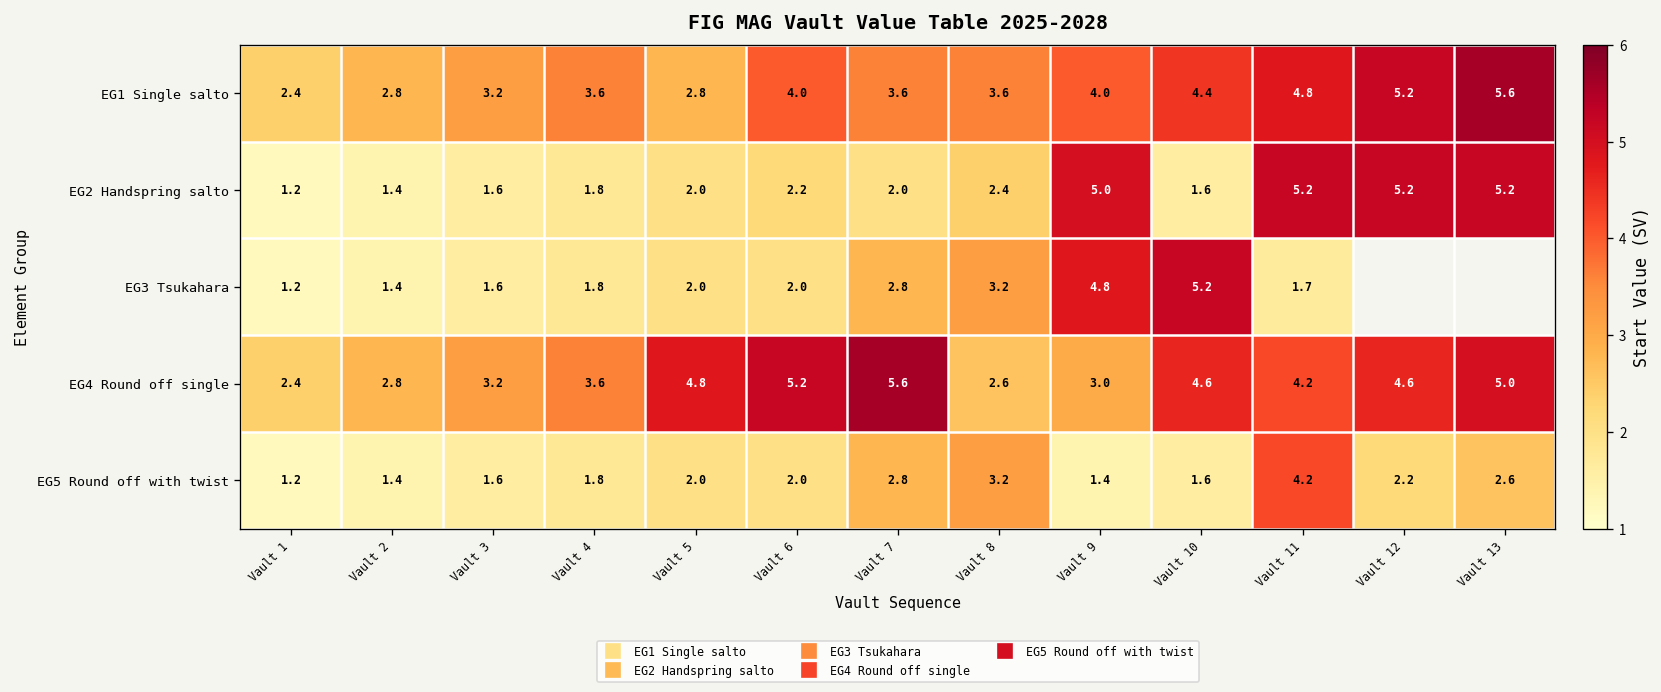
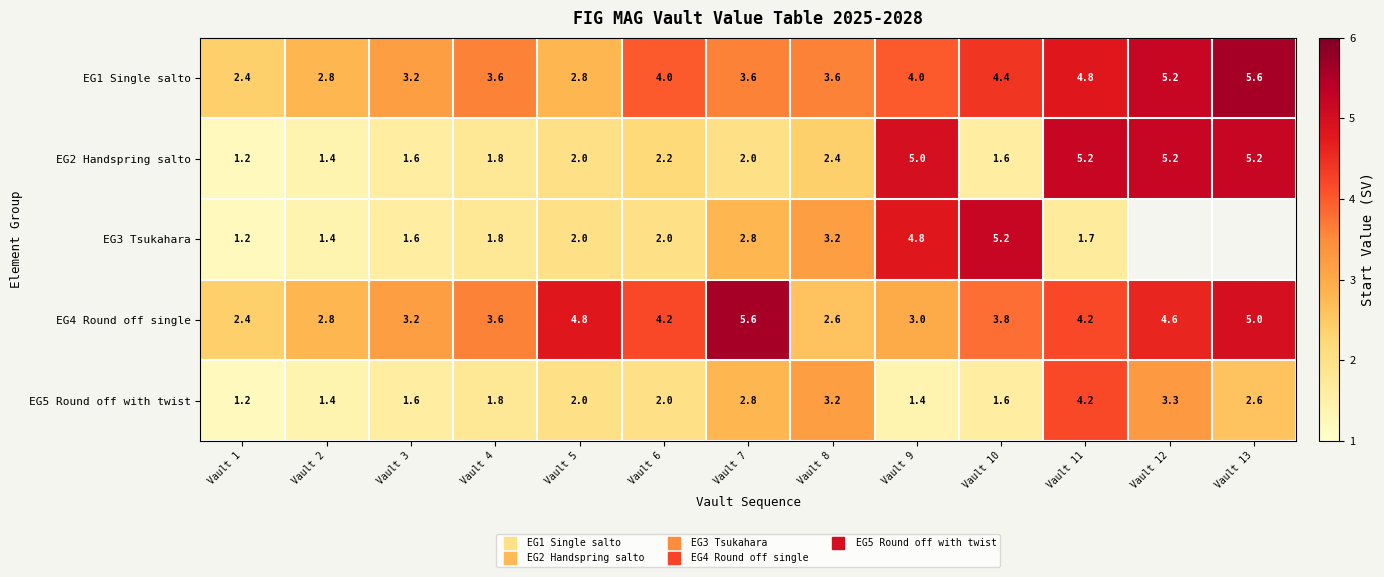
  {
    "EG1 Single salto": {
      "Vault 1": 2.4,
      "Vault 2": 2.8,
      "Vault 3": 3.2,
      "Vault 4": 3.6,
      "Vault 5": 2.8,
      "Vault 6": 4.0,
      "Vault 7": 3.6,
      "Vault 8": 3.6,
      "Vault 9": 4.0,
      "Vault 10": 4.4,
      "Vault 11": 4.8,
      "Vault 12": 5.2,
      "Vault 13": 5.6
    },
    "EG2 Handspring salto": {
      "Vault 1": 1.2,
      "Vault 2": 1.4,
      "Vault 3": 1.6,
      "Vault 4": 1.8,
      "Vault 5": 2.0,
      "Vault 6": 2.2,
      "Vault 7": 2.0,
      "Vault 8": 2.4,
      "Vault 9": 5.0,
      "Vault 10": 1.6,
      "Vault 11": 5.2,
      "Vault 12": 5.2,
      "Vault 13": 5.2
    },
    "EG3 Tsukahara": {
      "Vault 1": 1.2,
      "Vault 2": 1.4,
      "Vault 3": 1.6,
      "Vault 4": 1.8,
      "Vault 5": 2.0,
      "Vault 6": 2.0,
      "Vault 7": 2.8,
      "Vault 8": 3.2,
      "Vault 9": 4.8,
      "Vault 10": 5.2,
      "Vault 11": 1.7
    },
    "EG4 Round off single": {
      "Vault 1": 2.4,
      "Vault 2": 2.8,
      "Vault 3": 3.2,
      "Vault 4": 3.6,
      "Vault 5": 4.8,
-     "Vault 6": 5.2,
+     "Vault 6": 4.2,
      "Vault 7": 5.6,
      "Vault 8": 2.6,
      "Vault 9": 3.0,
-     "Vault 10": 4.6,
+     "Vault 10": 3.8,
      "Vault 11": 4.2,
      "Vault 12": 4.6,
      "Vault 13": 5.0
    },
    "EG5 Round off with twist": {
      "Vault 1": 1.2,
      "Vault 2": 1.4,
      "Vault 3": 1.6,
      "Vault 4": 1.8,
      "Vault 5": 2.0,
      "Vault 6": 2.0,
      "Vault 7": 2.8,
      "Vault 8": 3.2,
      "Vault 9": 1.4,
      "Vault 10": 1.6,
      "Vault 11": 4.2,
-     "Vault 12": 2.2,
+     "Vault 12": 3.3,
      "Vault 13": 2.6
    }
  }
